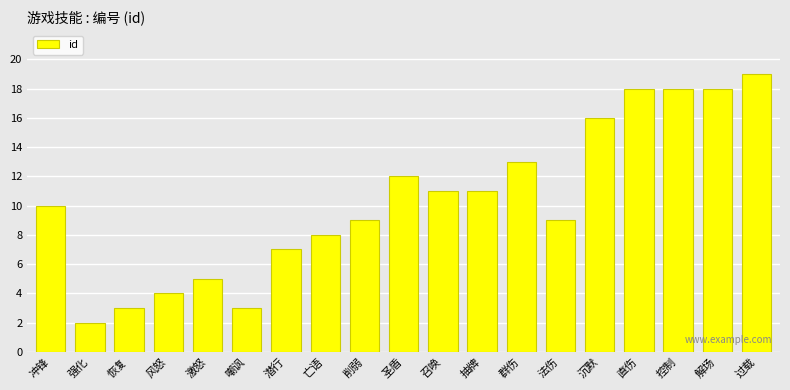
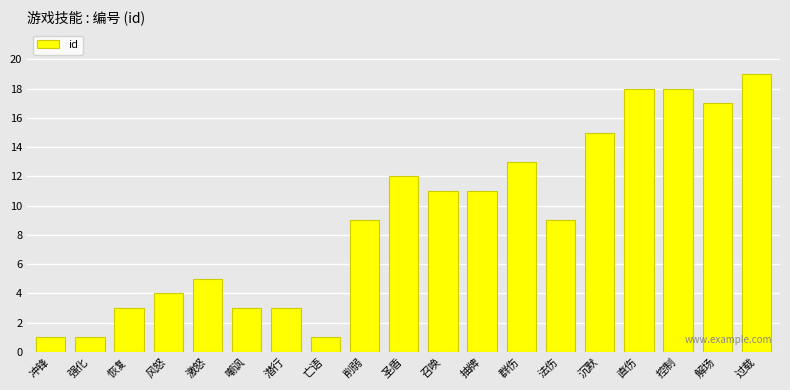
  {
-   "冲锋": 10,
-   "强化": 2,
+   "冲锋": 1,
+   "强化": 1,
    "恢复": 3,
    "风怒": 4,
    "激怒": 5,
    "嘲讽": 3,
-   "潜行": 7,
-   "亡语": 8,
+   "潜行": 3,
+   "亡语": 1,
    "削弱": 9,
    "圣盾": 12,
    "召唤": 11,
    "抽牌": 11,
    "群伤": 13,
    "法伤": 9,
-   "沉默": 16,
+   "沉默": 15,
    "直伤": 18,
    "控制": 18,
-   "解场": 18,
+   "解场": 17,
    "过载": 19
  }
